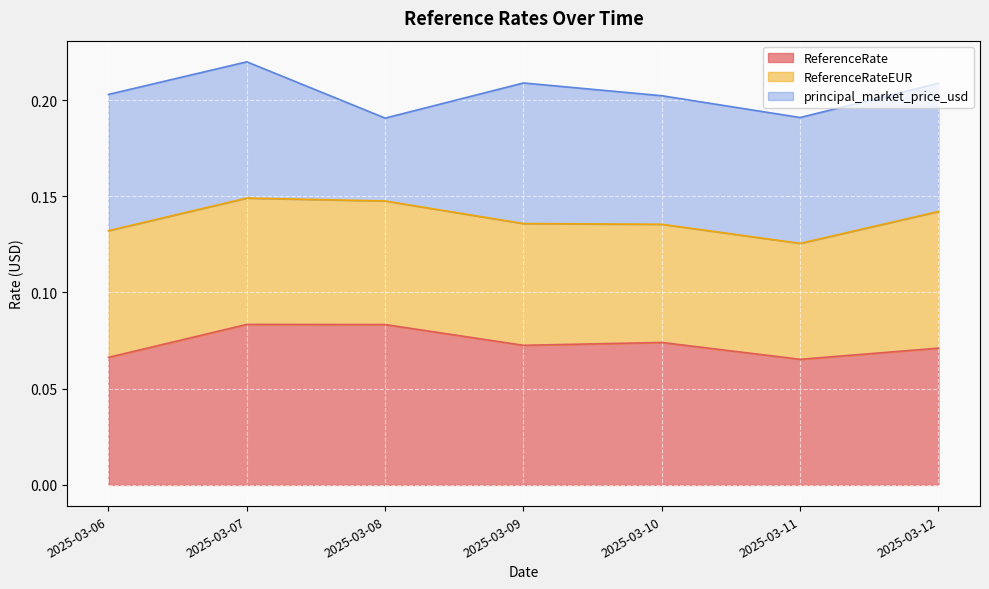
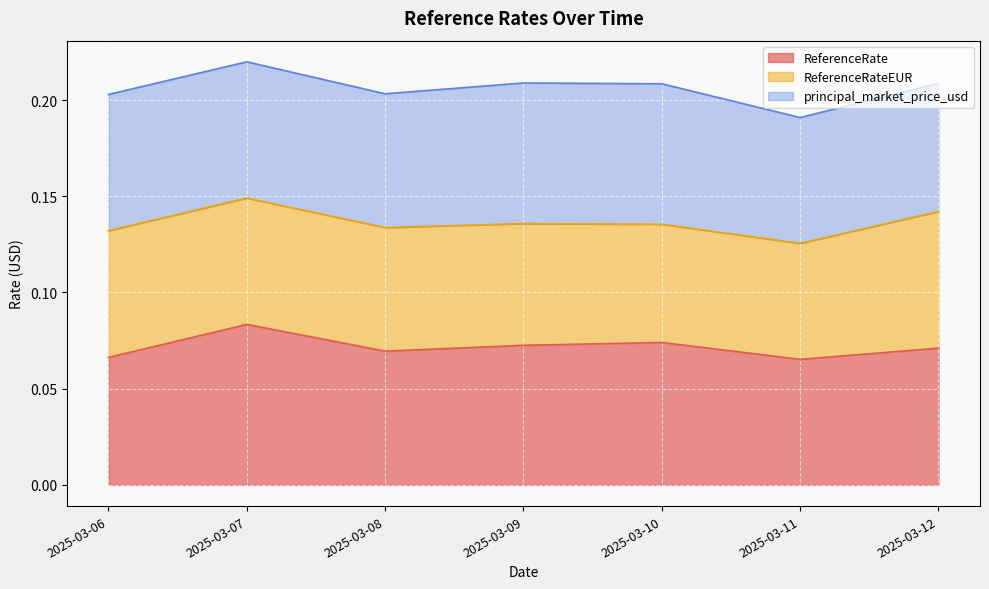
  {
    "ReferenceRate": {
      "2025-03-06": 0.066,
      "2025-03-07": 0.083,
-     "2025-03-08": 0.083,
+     "2025-03-08": 0.070,
      "2025-03-09": 0.073,
      "2025-03-10": 0.074,
      "2025-03-11": 0.065,
      "2025-03-12": 0.071
    },
    "ReferenceRateEUR": {
      "2025-03-06": 0.066,
      "2025-03-07": 0.066,
      "2025-03-08": 0.064,
      "2025-03-09": 0.063,
      "2025-03-10": 0.061,
      "2025-03-11": 0.060,
      "2025-03-12": 0.071
    },
    "principal_market_price_usd": {
      "2025-03-06": 0.071,
      "2025-03-07": 0.071,
-     "2025-03-08": 0.043,
+     "2025-03-08": 0.070,
      "2025-03-09": 0.073,
-     "2025-03-10": 0.067,
+     "2025-03-10": 0.073,
      "2025-03-11": 0.065
    }
  }
